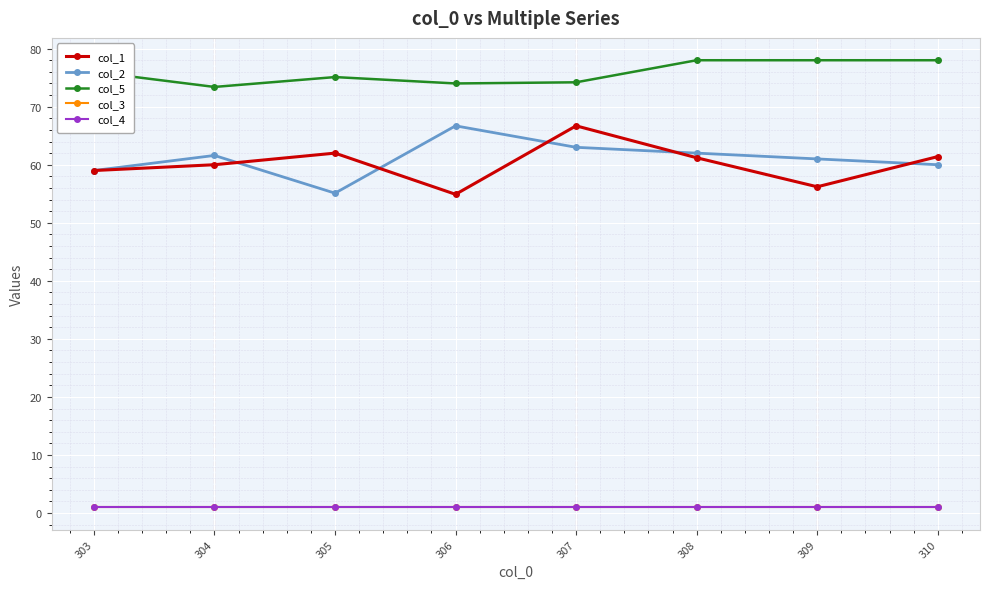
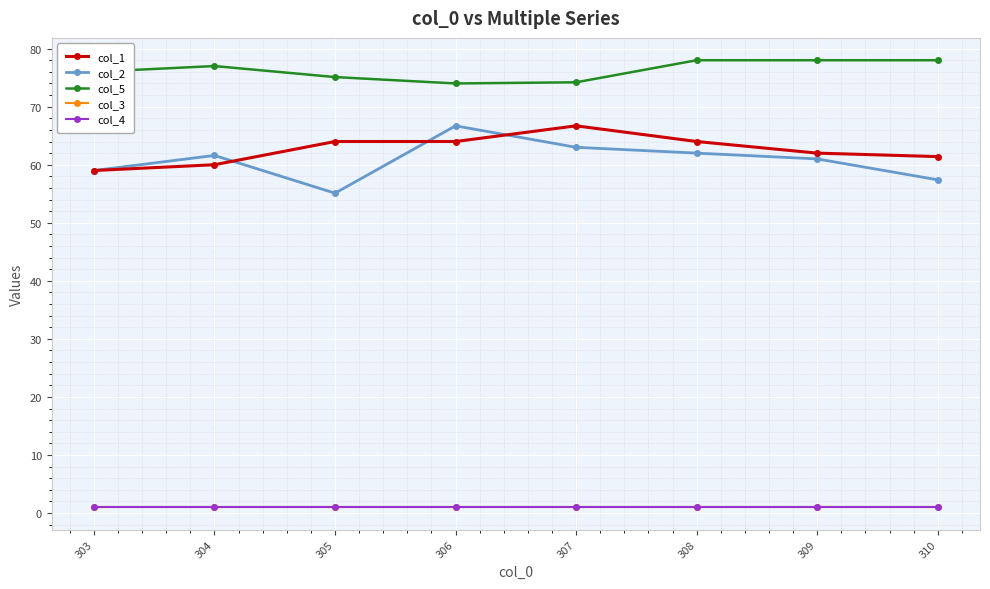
  {
    "col_1": {
      "304": 60,
-     "305": 62,
-     "306": 55,
+     "305": 64,
+     "306": 64,
      "307": 67,
-     "308": 61,
-     "309": 56,
+     "308": 64,
+     "309": 62,
      "310": 61
    },
    "col_2": {
      "304": 62,
      "305": 55,
      "306": 67,
      "307": 63,
      "308": 62,
      "309": 61,
-     "310": 60
+     "310": 57
    },
    "col_5": {
-     "304": 73,
+     "304": 77,
      "305": 75,
      "306": 74,
      "307": 74,
      "308": 78,
      "309": 78,
      "310": 78
    },
    "col_4": {
      "303": 1,
      "304": 1,
      "305": 1,
      "306": 1,
      "307": 1,
      "308": 1,
      "309": 1,
      "310": 1
    }
  }
